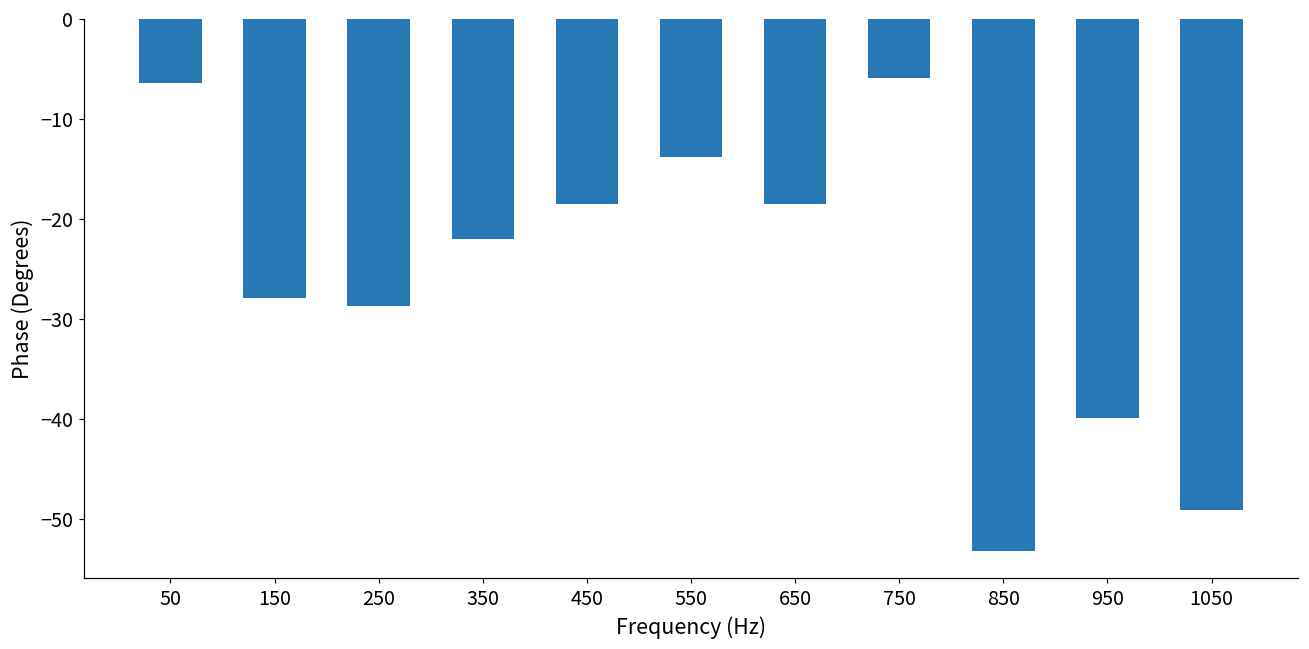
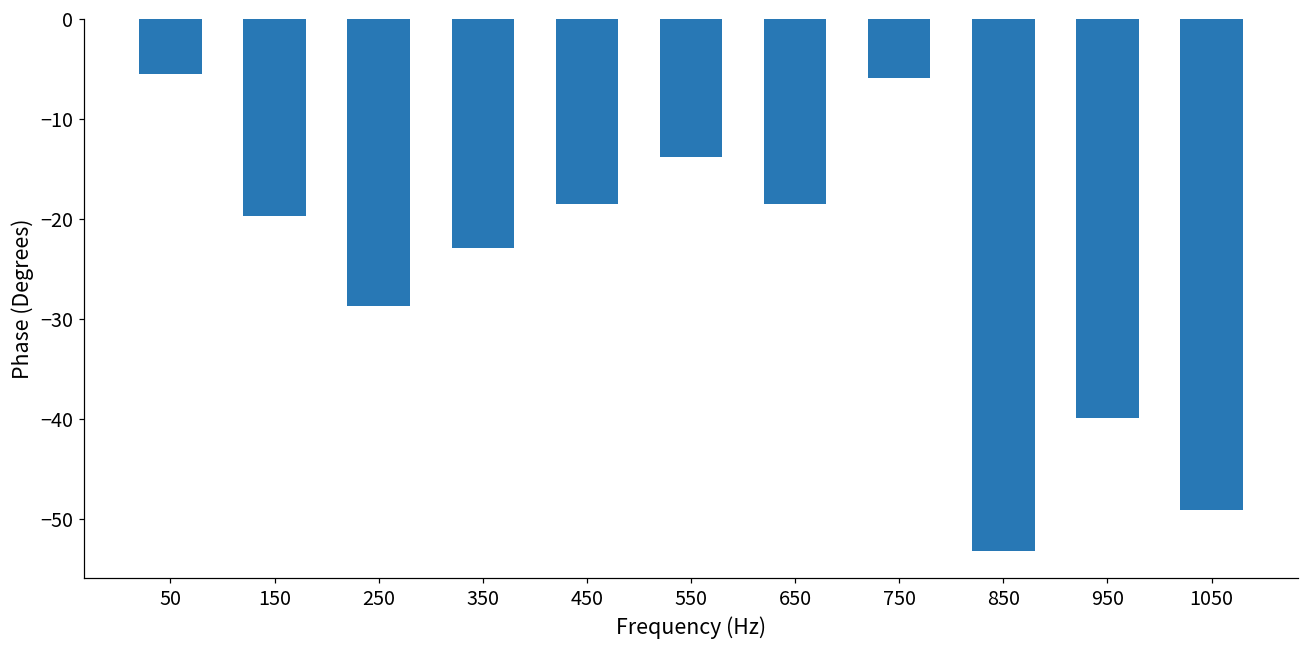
  {
-   "50": -6,
-   "150": -28,
+   "50": -5,
+   "150": -20,
    "250": -29,
-   "350": -22,
+   "350": -23,
    "450": -19,
    "550": -14,
    "650": -19,
    "750": -6,
    "850": -53,
    "950": -40,
    "1050": -49
  }
